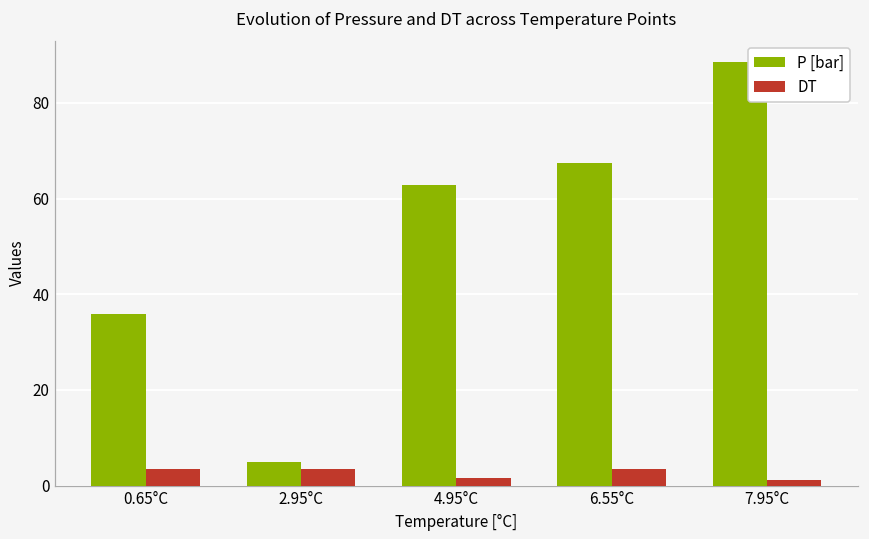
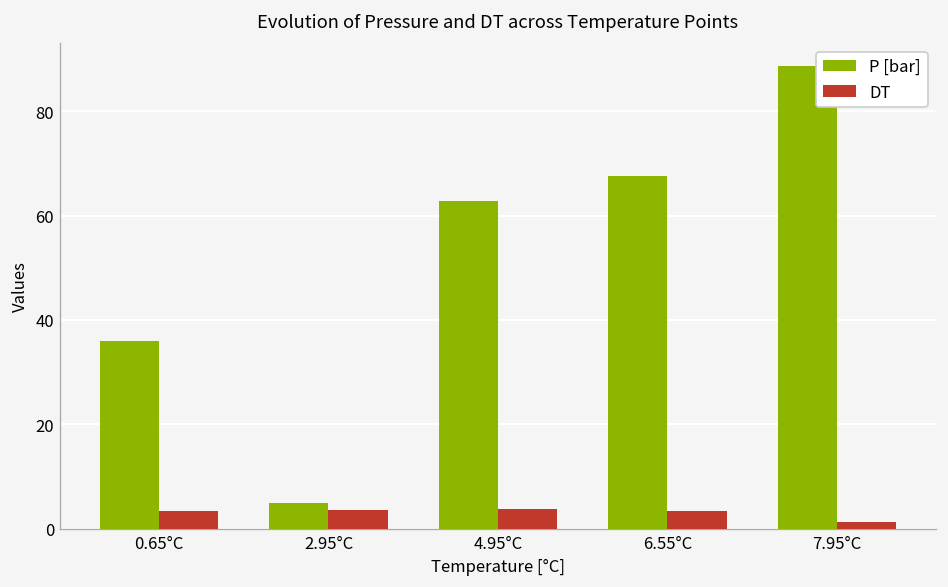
  {
    "P [bar]": {
      "0.65°C": 36,
      "2.95°C": 5,
      "4.95°C": 63,
      "6.55°C": 68,
      "7.95°C": 89
    },
    "DT": {
      "0.65°C": 3,
      "2.95°C": 4,
-     "4.95°C": 1,
+     "4.95°C": 4,
      "6.55°C": 3,
      "7.95°C": 1
    }
  }
